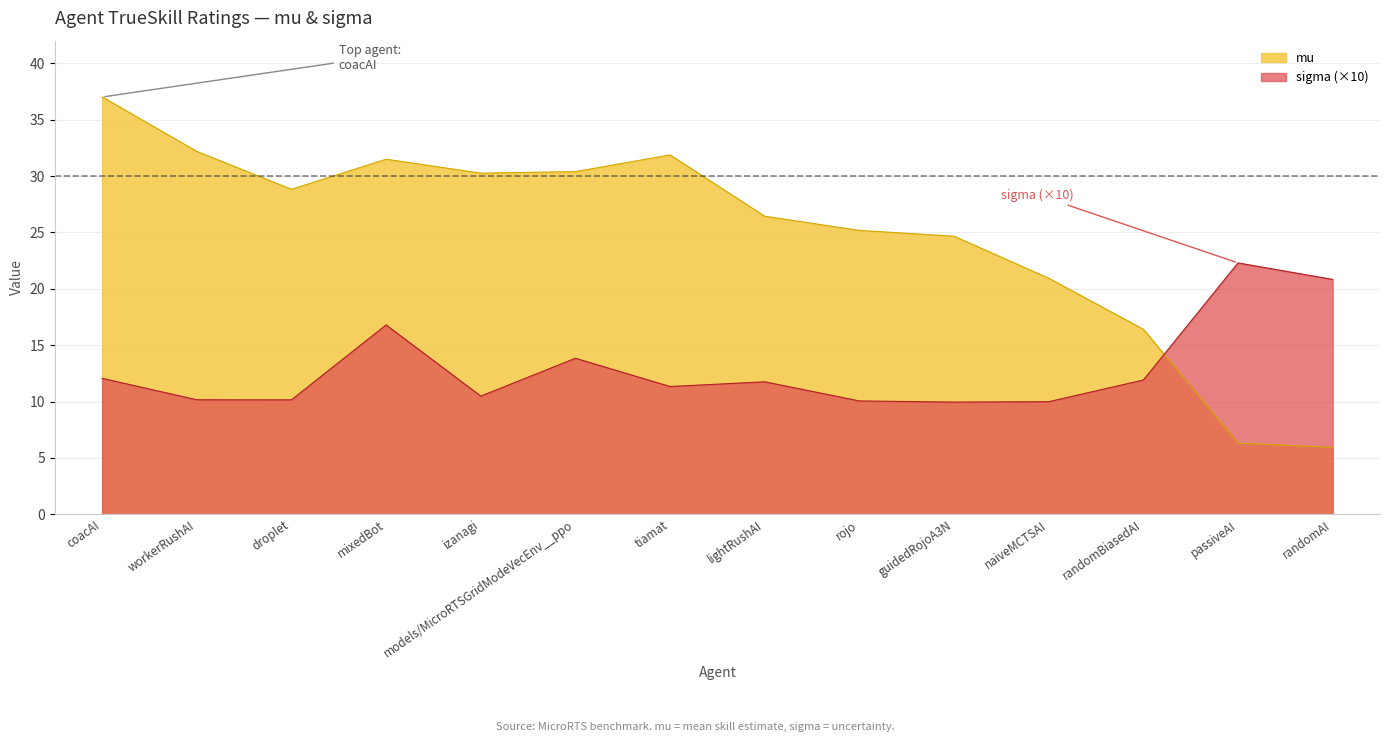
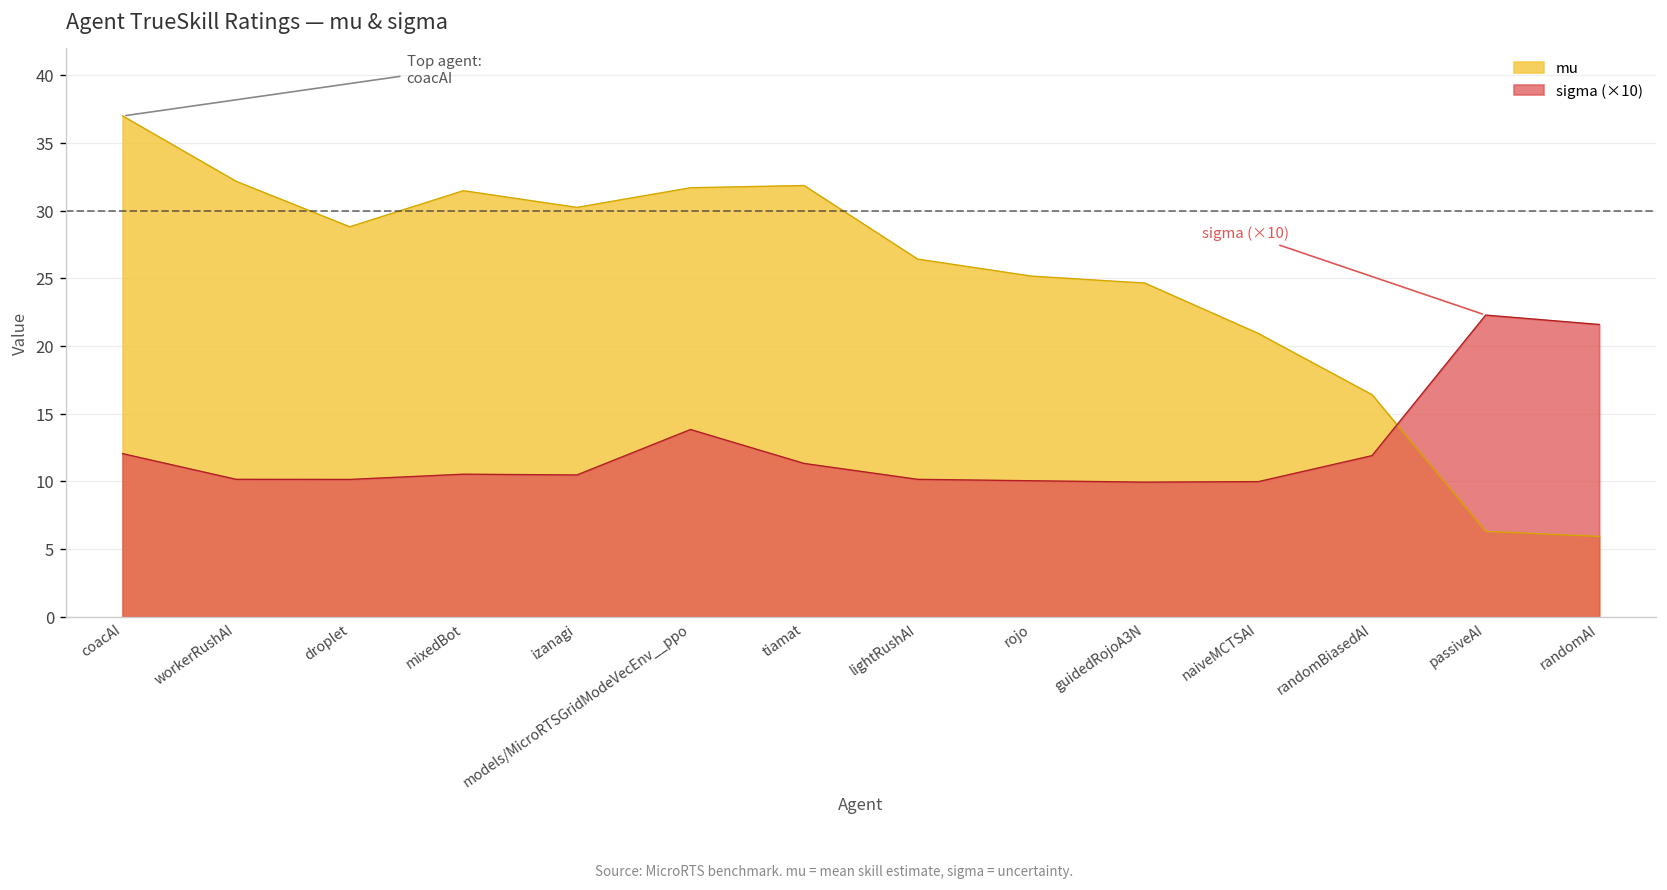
  {
    "mu": {
      "coacAI": 37.0,
      "workerRushAI": 32.2,
      "droplet": 28.8,
      "mixedBot": 31.5,
      "izanagi": 30.3,
-     "models/MicroRTSGridModeVecEnv__ppo": 30.4,
+     "models/MicroRTSGridModeVecEnv__ppo": 31.7,
      "tiamat": 31.9,
      "lightRushAI": 26.4,
      "rojo": 25.2,
      "guidedRojoA3N": 24.7,
      "naiveMCTSAI": 20.9,
      "randomBiasedAI": 16.4,
      "passiveAI": 6.3,
      "randomAI": 5.9
    },
    "sigma (×10)": {
      "coacAI": 12.1,
      "workerRushAI": 10.2,
      "droplet": 10.2,
-     "mixedBot": 16.8,
+     "mixedBot": 10.5,
      "izanagi": 10.5,
      "models/MicroRTSGridModeVecEnv__ppo": 13.8,
      "tiamat": 11.3,
-     "lightRushAI": 11.8,
+     "lightRushAI": 10.2,
      "rojo": 10.1,
      "guidedRojoA3N": 10.0,
      "naiveMCTSAI": 10.0,
      "randomBiasedAI": 11.9,
-     "randomAI": 20.8
+     "randomAI": 21.6
    }
  }
